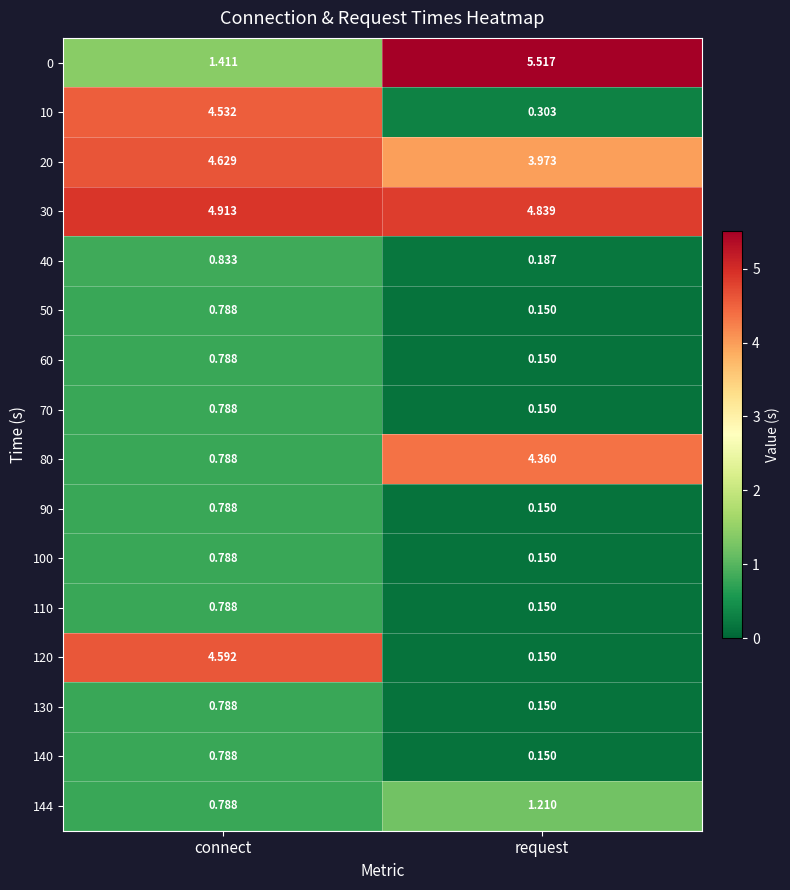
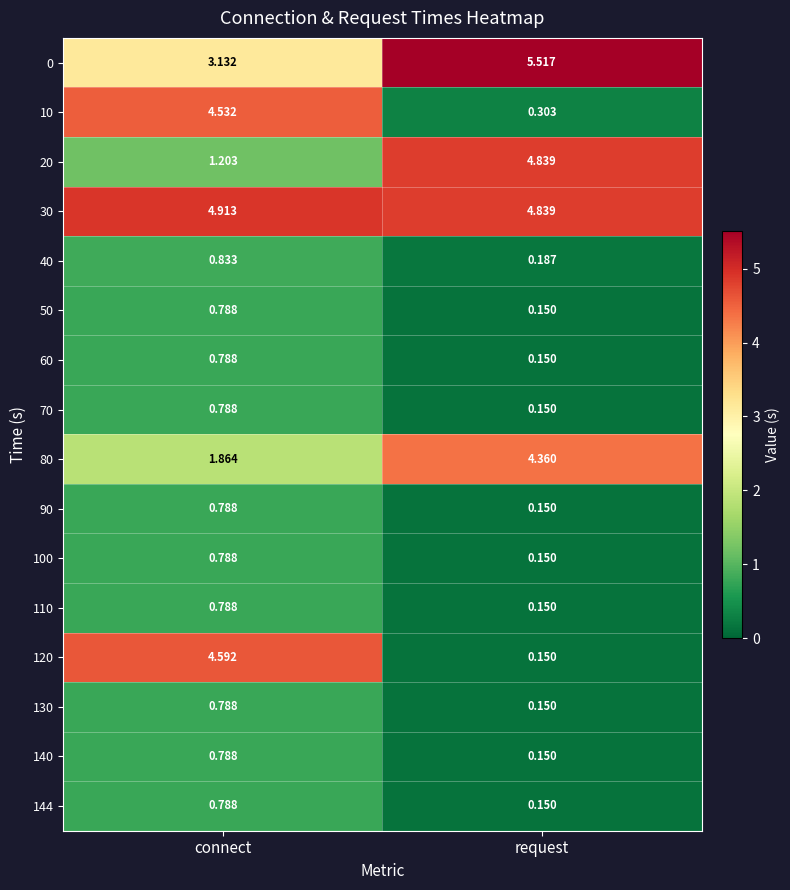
  {
    "0": {
-     "connect": 1.411,
+     "connect": 3.132,
      "request": 5.517
    },
    "10": {
      "connect": 4.532,
      "request": 0.303
    },
    "20": {
-     "connect": 4.629,
-     "request": 3.973
+     "connect": 1.203,
+     "request": 4.839
    },
    "30": {
      "connect": 4.913,
      "request": 4.839
    },
    "40": {
      "connect": 0.833,
      "request": 0.187
    },
    "50": {
      "connect": 0.788,
      "request": 0.150
    },
    "60": {
      "connect": 0.788,
      "request": 0.150
    },
    "70": {
      "connect": 0.788,
      "request": 0.150
    },
    "80": {
-     "connect": 0.788,
+     "connect": 1.864,
      "request": 4.360
    },
    "90": {
      "connect": 0.788,
      "request": 0.150
    },
    "100": {
      "connect": 0.788,
      "request": 0.150
    },
    "110": {
      "connect": 0.788,
      "request": 0.150
    },
    "120": {
      "connect": 4.592,
      "request": 0.150
    },
    "130": {
      "connect": 0.788,
      "request": 0.150
    },
    "140": {
      "connect": 0.788,
      "request": 0.150
    },
    "144": {
      "connect": 0.788,
-     "request": 1.210
+     "request": 0.150
    }
  }
